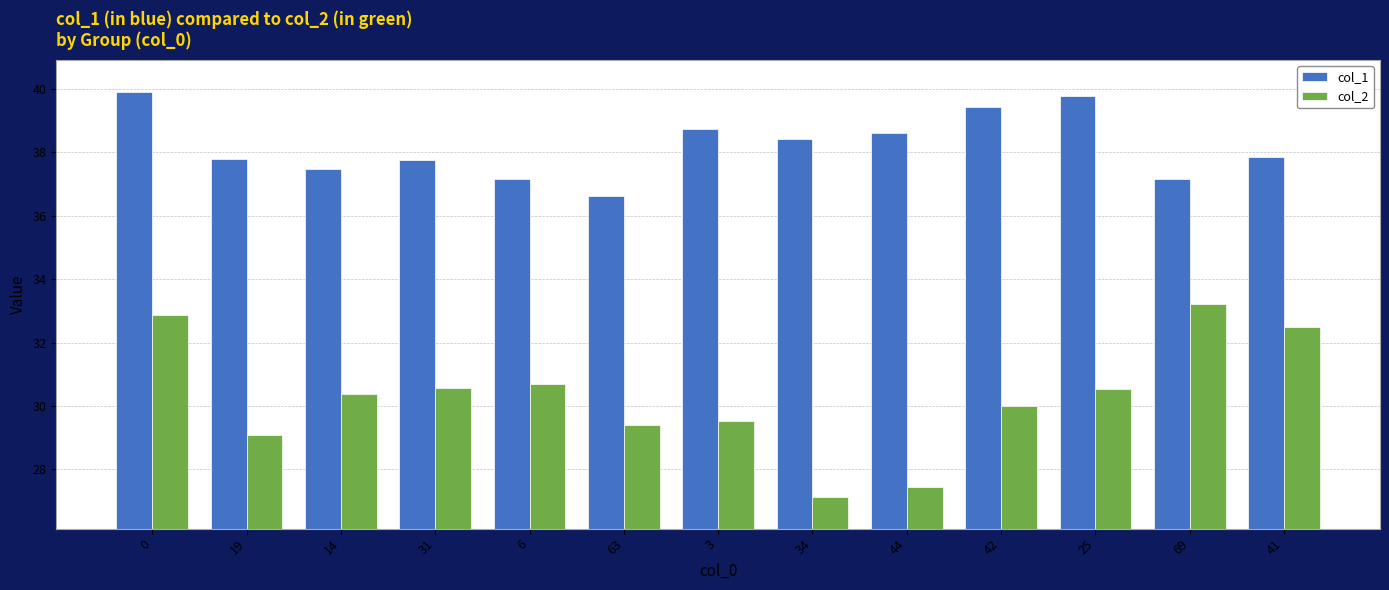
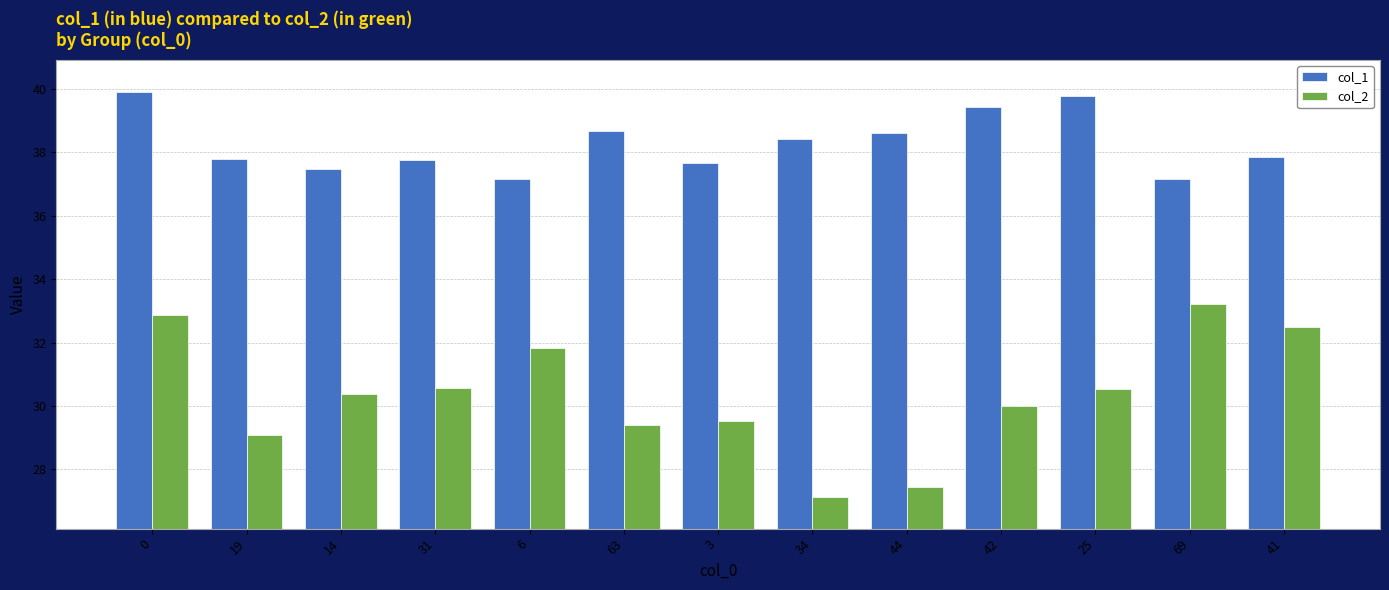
  {
    "col_1": {
      "0": 39.9,
      "19": 37.8,
      "14": 37.5,
      "31": 37.8,
      "6": 37.2,
-     "63": 36.6,
-     "3": 38.8,
+     "63": 38.7,
+     "3": 37.7,
      "34": 38.4,
      "44": 38.6,
      "42": 39.4,
      "25": 39.8,
      "69": 37.2,
      "41": 37.9
    },
    "col_2": {
      "0": 32.9,
      "19": 29.1,
      "14": 30.4,
      "31": 30.6,
-     "6": 30.7,
+     "6": 31.8,
      "63": 29.4,
      "3": 29.5,
      "34": 27.1,
      "44": 27.4,
      "42": 30.0,
      "25": 30.5,
      "69": 33.2,
      "41": 32.5
    }
  }
